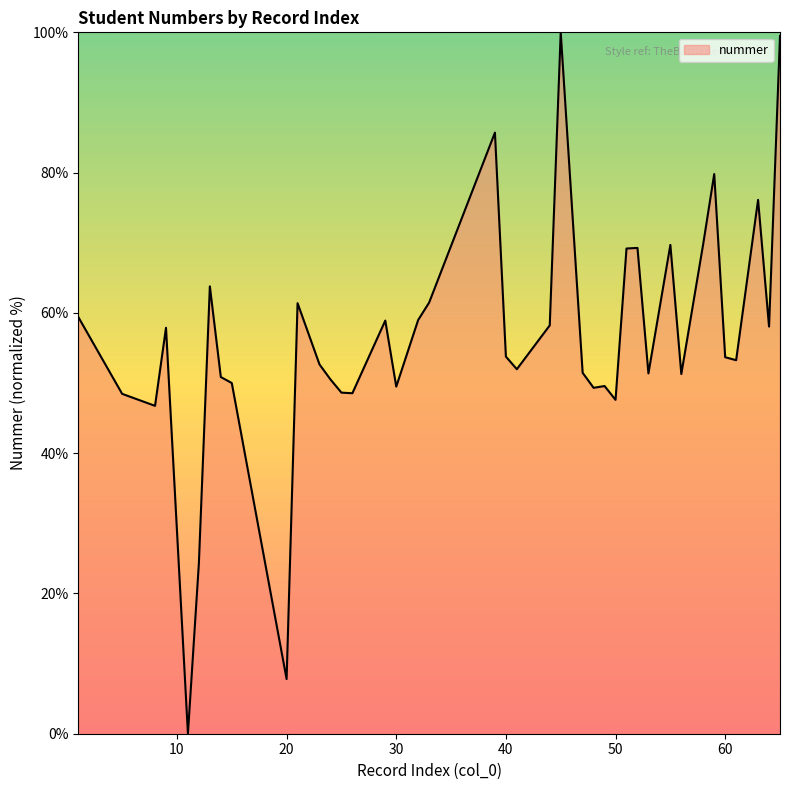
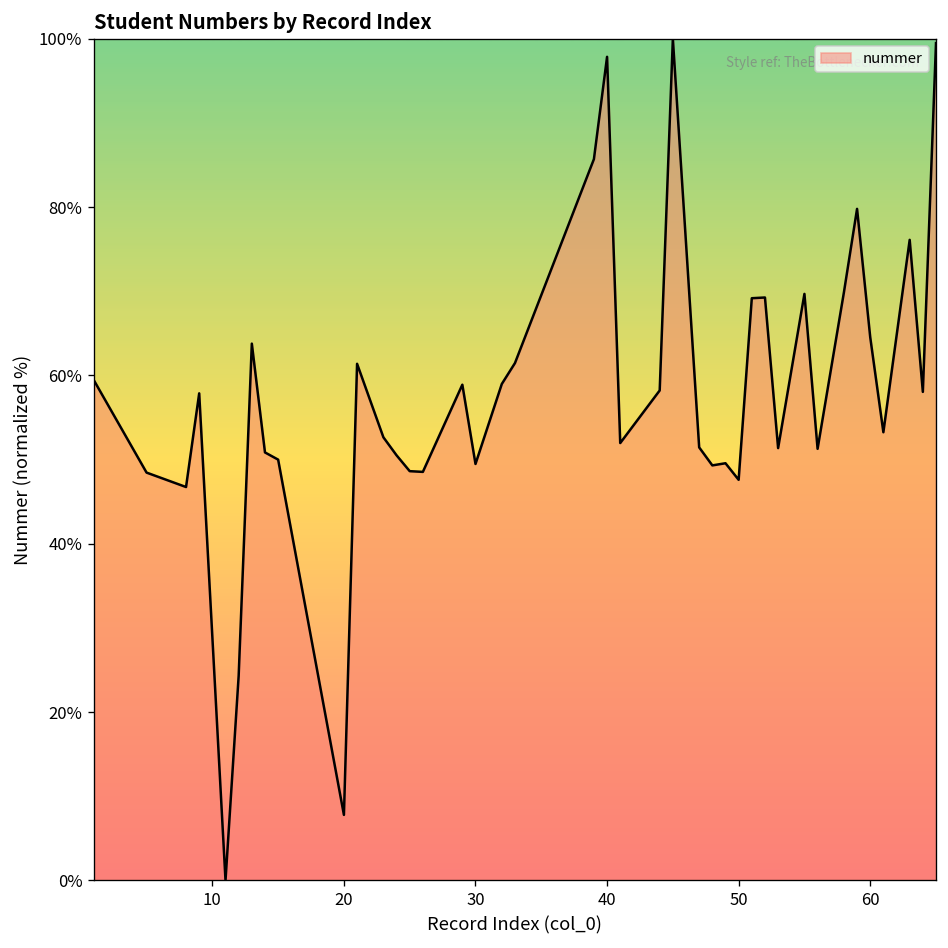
  {
    "20": "8%",
    "30": "49%",
-   "40": "54%",
+   "40": "98%",
    "50": "48%",
-   "60": "54%"
+   "60": "65%"
  }
